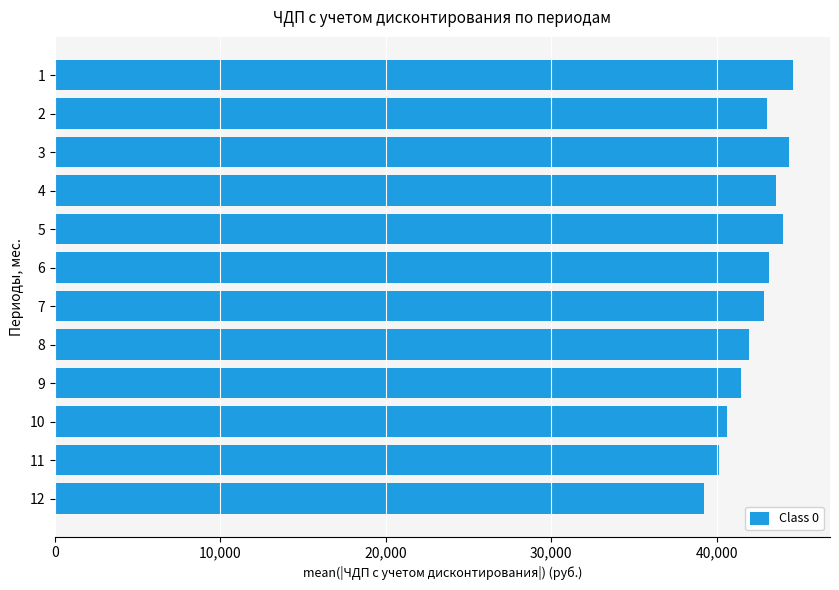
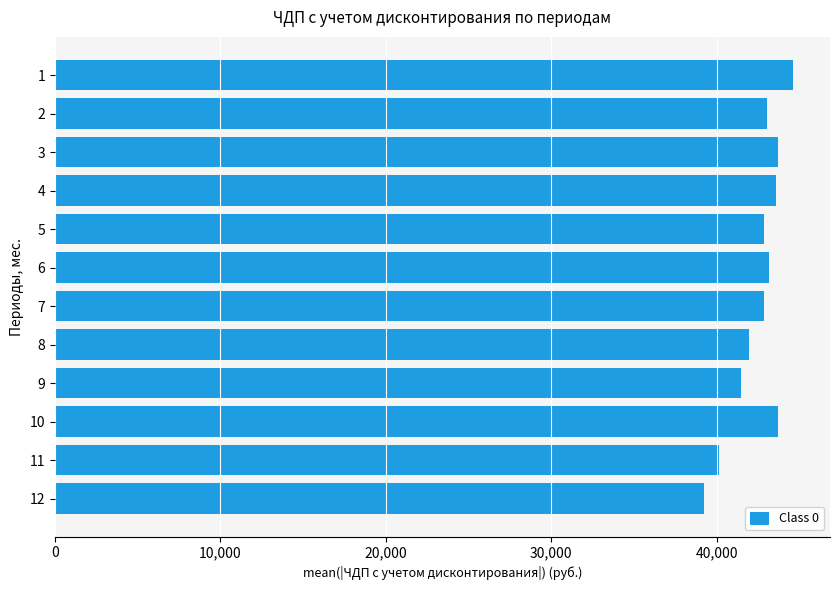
  {
    "1": "44,600",
    "2": "43,100",
-   "3": "44,400",
+   "3": "43,700",
    "4": "43,600",
-   "5": "44,000",
+   "5": "42,800",
    "6": "43,200",
    "7": "42,900",
    "8": "41,900",
    "9": "41,500",
-   "10": "40,600",
+   "10": "43,700",
    "11": "40,200",
    "12": "39,300"
  }
